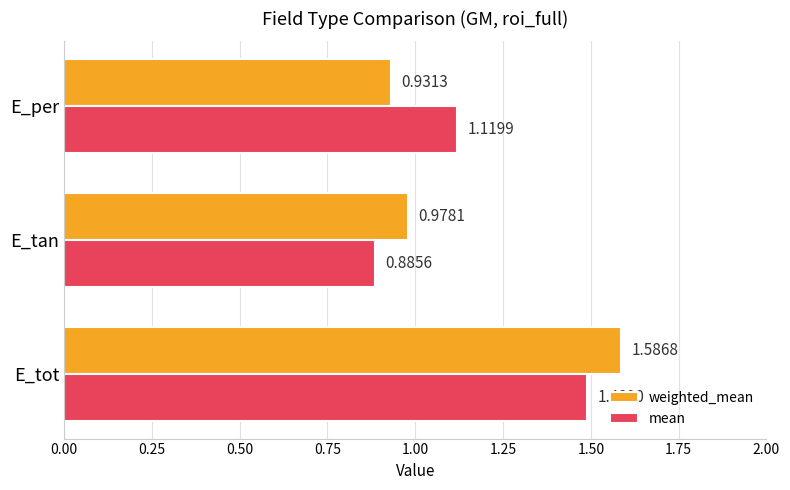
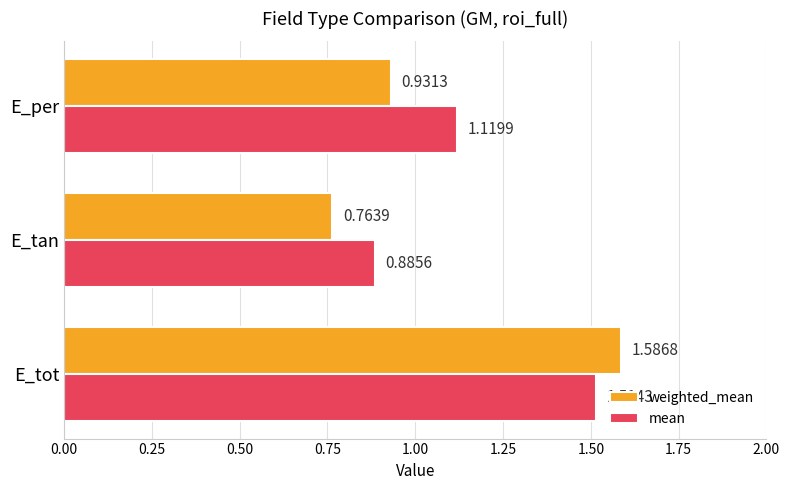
  {
    "weighted_mean": {
      "E_per": 0.9313,
-     "E_tan": 0.9781,
+     "E_tan": 0.7639,
      "E_tot": 1.5868
    },
    "mean": {
      "E_per": 1.1199,
      "E_tan": 0.8856,
-     "E_tot": 1.4890
+     "E_tot": 1.5143
    }
  }
